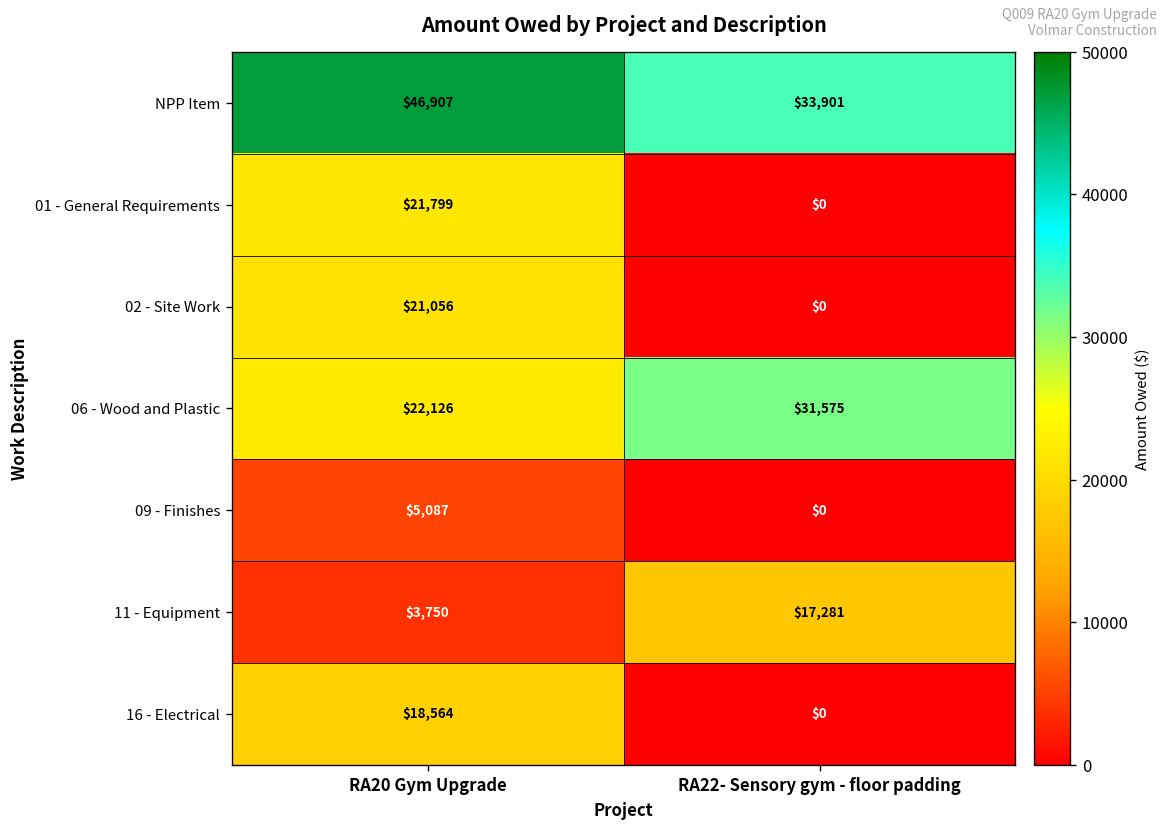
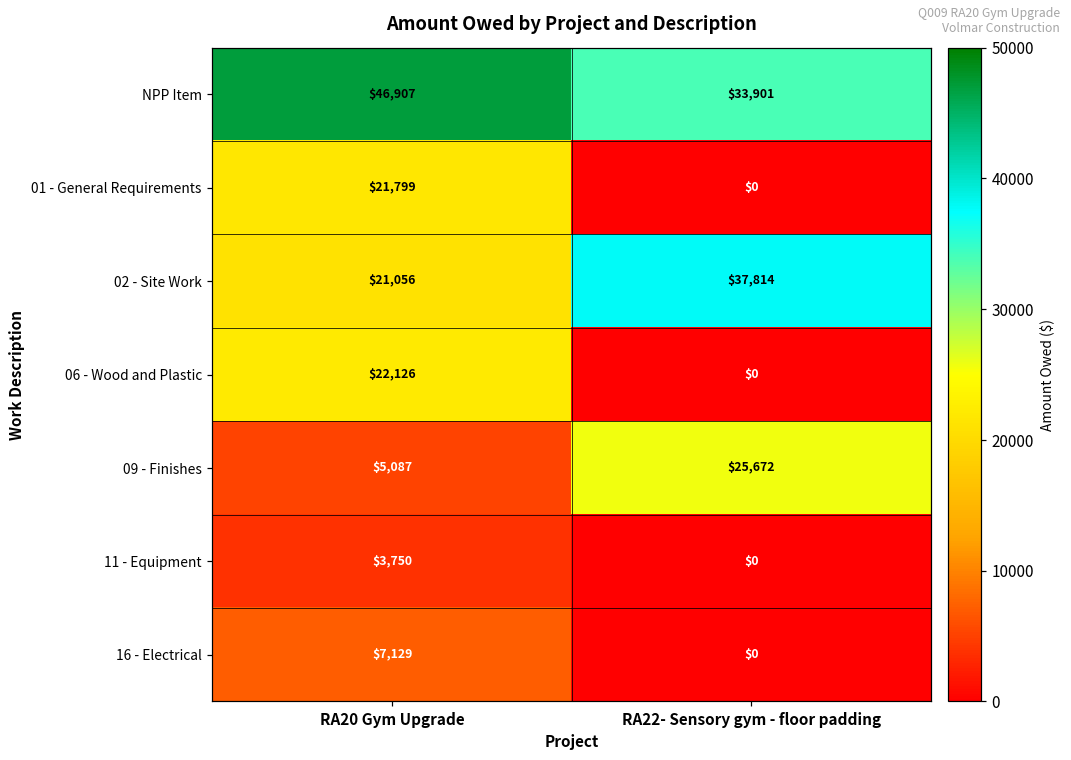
  {
    "NPP Item": {
      "RA20 Gym Upgrade": "$46,907",
      "RA22- Sensory gym - floor padding": "$33,901"
    },
    "01 - General Requirements": {
      "RA20 Gym Upgrade": "$21,799",
      "RA22- Sensory gym - floor padding": "$0"
    },
    "02 - Site Work": {
      "RA20 Gym Upgrade": "$21,056",
-     "RA22- Sensory gym - floor padding": "$0"
+     "RA22- Sensory gym - floor padding": "$37,814"
    },
    "06 - Wood and Plastic": {
      "RA20 Gym Upgrade": "$22,126",
-     "RA22- Sensory gym - floor padding": "$31,575"
+     "RA22- Sensory gym - floor padding": "$0"
    },
    "09 - Finishes": {
      "RA20 Gym Upgrade": "$5,087",
-     "RA22- Sensory gym - floor padding": "$0"
+     "RA22- Sensory gym - floor padding": "$25,672"
    },
    "11 - Equipment": {
      "RA20 Gym Upgrade": "$3,750",
-     "RA22- Sensory gym - floor padding": "$17,281"
+     "RA22- Sensory gym - floor padding": "$0"
    },
    "16 - Electrical": {
-     "RA20 Gym Upgrade": "$18,564",
+     "RA20 Gym Upgrade": "$7,129",
      "RA22- Sensory gym - floor padding": "$0"
    }
  }
